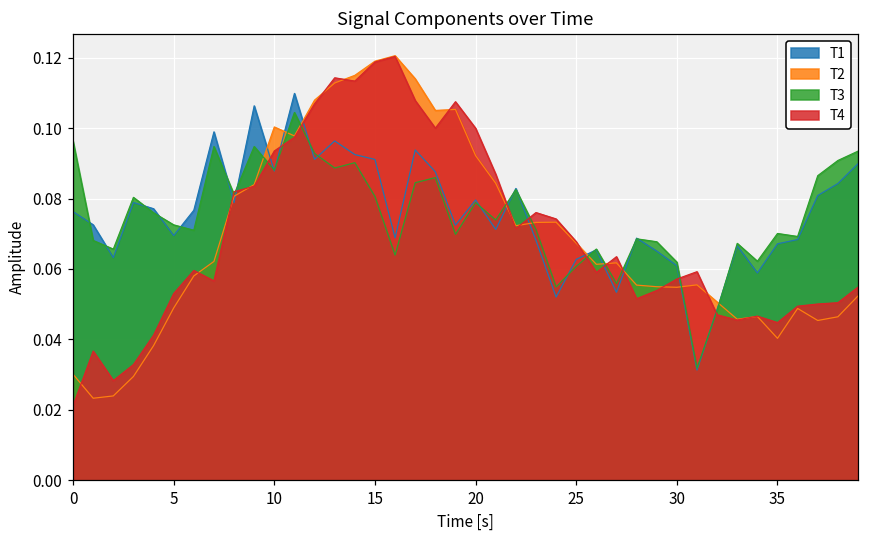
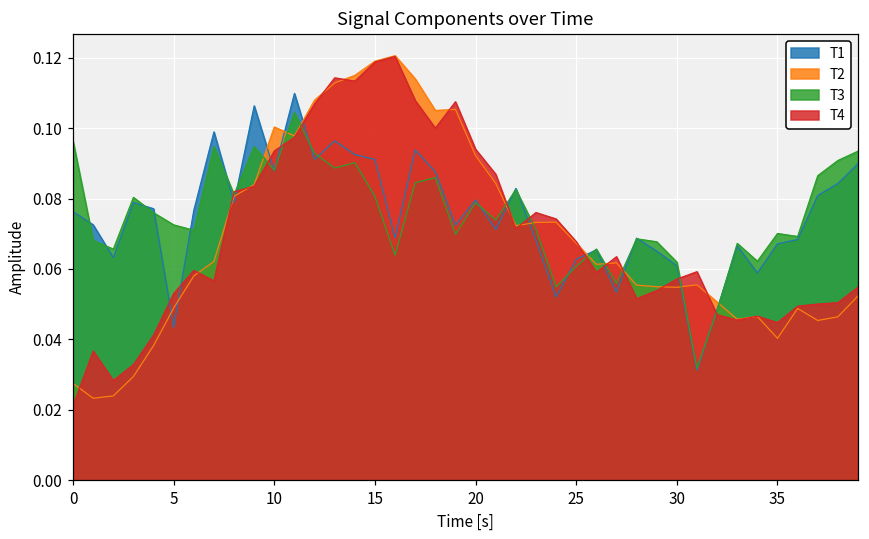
  {
    "T1": {
      "0": 0.076,
-     "5": 0.069,
+     "5": 0.043,
      "15": 0.091,
      "25": 0.063,
      "30": 0.061,
      "35": 0.067
    },
    "T2": {
-     "0": 0.030,
+     "0": 0.027,
      "5": 0.049,
      "10": 0.100,
      "20": 0.092,
      "30": 0.055,
      "35": 0.040
    },
    "T3": {
      "0": 0.096,
      "5": 0.073,
      "15": 0.081,
      "25": 0.061,
      "30": 0.062,
      "35": 0.070
    },
    "T4": {
      "0": 0.021,
      "5": 0.053,
      "10": 0.094,
-     "20": 0.100,
+     "20": 0.094,
      "30": 0.057,
      "35": 0.045
    }
  }
